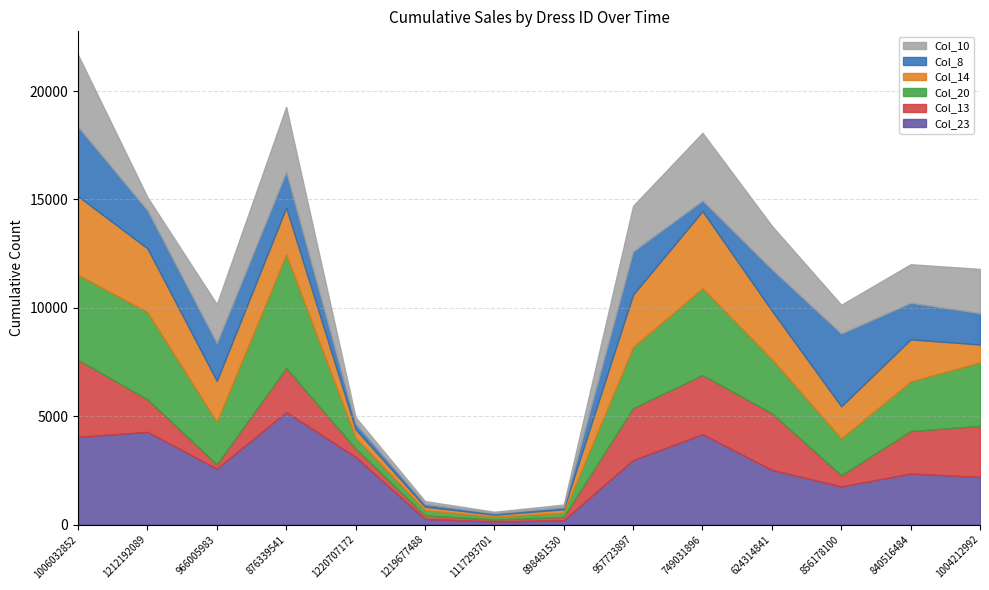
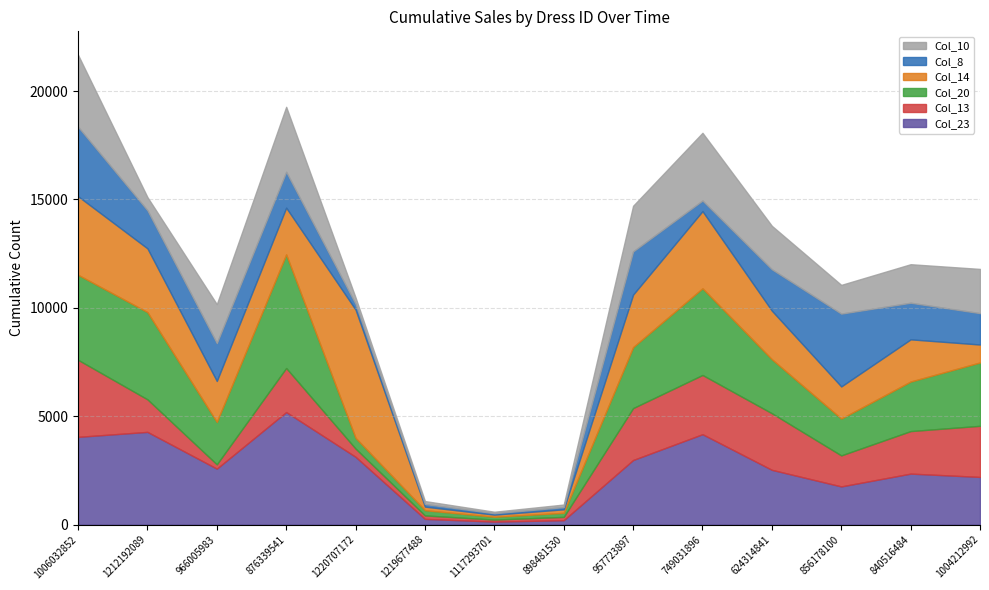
  {
    "Col_23": {
      "1006032852": 4000,
      "1212192089": 4300,
      "966005983": 2600,
      "876339541": 5200,
      "1220707172": 3100,
      "1219677488": 300,
      "898481530": 200,
      "957723897": 3000,
      "749031896": 4200,
      "624314841": 2500,
      "856178100": 1800,
      "840516484": 2400,
      "1004212992": 2200
    },
    "Col_13": {
      "1006032852": 3600,
      "1212192089": 1500,
      "966005983": 200,
      "876339541": 2000,
      "1220707172": 400,
      "1219677488": 200,
      "898481530": 200,
      "957723897": 2400,
      "749031896": 2700,
      "624314841": 2600,
-     "856178100": 500,
+     "856178100": 1400,
      "840516484": 2000,
      "1004212992": 2400
    },
    "Col_20": {
      "1006032852": 3900,
      "1212192089": 4000,
      "966005983": 2000,
      "876339541": 5200,
      "1220707172": 500,
      "1219677488": 200,
      "898481530": 200,
      "957723897": 2800,
      "749031896": 4000,
      "624314841": 2500,
      "856178100": 1700,
      "840516484": 2300,
      "1004212992": 2900
    },
    "Col_14": {
      "1006032852": 3600,
      "1212192089": 2900,
      "966005983": 1900,
      "876339541": 2200,
-     "1220707172": 400,
+     "1220707172": 5900,
      "1219677488": 200,
      "957723897": 2400,
      "749031896": 3600,
      "624314841": 2200,
      "856178100": 1500,
      "840516484": 1900,
      "1004212992": 800
    },
    "Col_8": {
      "1006032852": 3200,
      "1212192089": 1800,
      "966005983": 1700,
      "876339541": 1700,
      "1220707172": 300,
      "1219677488": 100,
      "957723897": 2000,
      "749031896": 500,
      "624314841": 1900,
      "856178100": 3400,
      "840516484": 1700,
      "1004212992": 1400
    },
    "Col_10": {
      "1006032852": 3300,
      "1212192089": 600,
      "966005983": 1800,
      "876339541": 3000,
      "1220707172": 300,
      "1219677488": 100,
      "957723897": 2100,
      "749031896": 3100,
      "624314841": 2000,
      "856178100": 1300,
      "840516484": 1800,
      "1004212992": 2000
    }
  }
